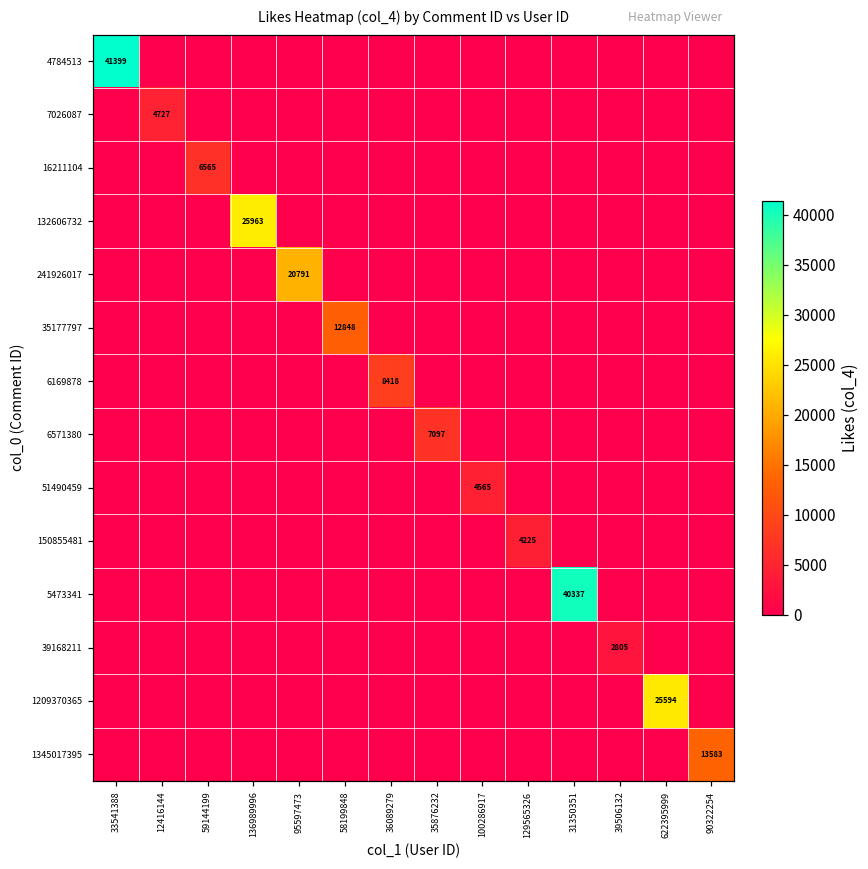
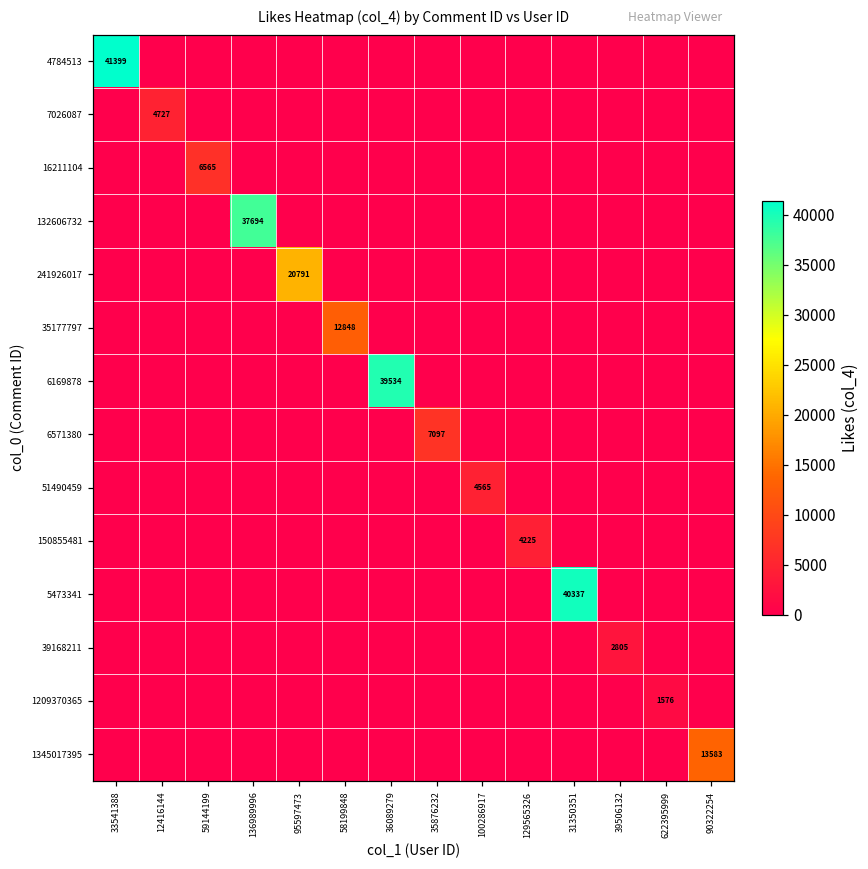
  {
    "4784513": {
      "33541388": 41399
    },
    "7026087": {
      "12416144": 4727
    },
    "16211104": {
      "59144199": 6565
    },
    "132606732": {
-     "136989996": 25963
+     "136989996": 37694
    },
    "241926017": {
      "95597473": 20791
    },
    "35177797": {
      "58199848": 12848
    },
    "6169878": {
-     "36089279": 8418
+     "36089279": 39534
    },
    "6571380": {
      "35876232": 7097
    },
    "51490459": {
      "100286917": 4565
    },
    "150855481": {
      "129565326": 4225
    },
    "5473341": {
      "31350351": 40337
    },
    "39168211": {
      "39506132": 2805
    },
    "1209370365": {
-     "622395999": 25594
+     "622395999": 1576
    },
    "1345017395": {
      "90322254": 13583
    }
  }
